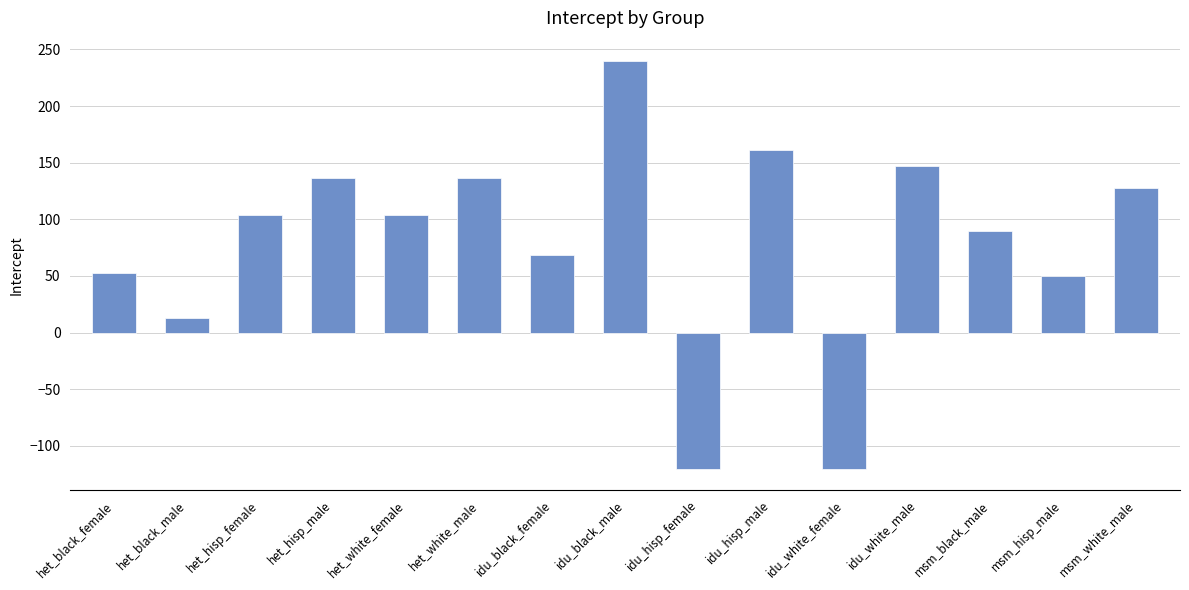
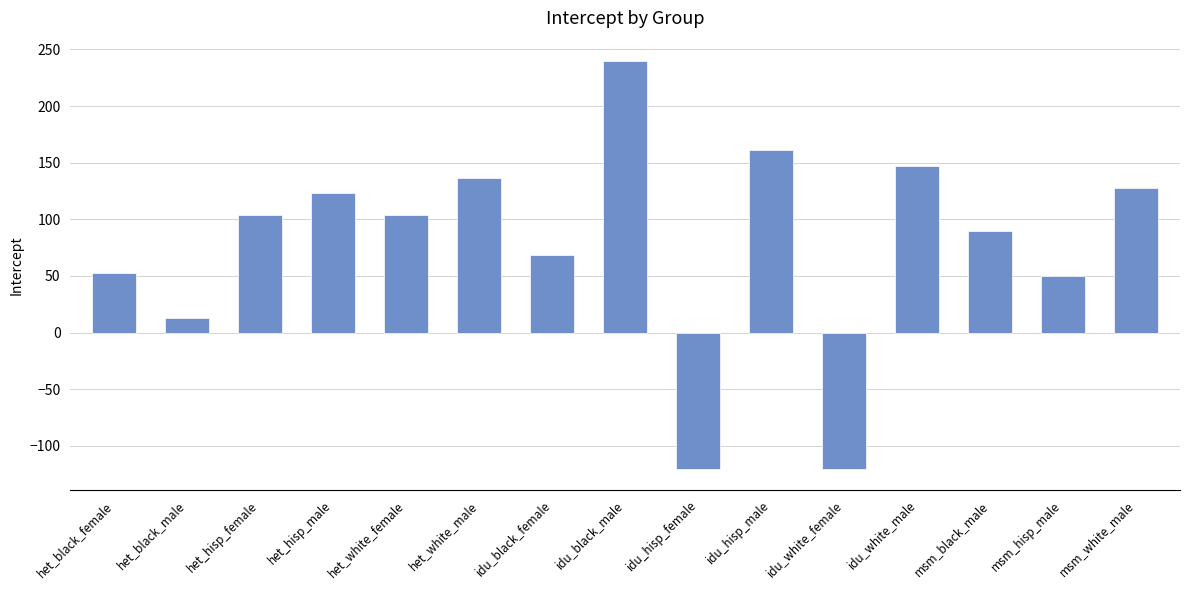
  {
    "het_black_female": 53,
    "het_black_male": 13,
    "het_hisp_female": 104,
-   "het_hisp_male": 137,
+   "het_hisp_male": 123,
    "het_white_female": 104,
    "het_white_male": 137,
    "idu_black_female": 68,
    "idu_black_male": 240,
    "idu_hisp_female": -121,
    "idu_hisp_male": 161,
    "idu_white_female": -121,
    "idu_white_male": 147,
    "msm_black_male": 90,
    "msm_hisp_male": 50,
    "msm_white_male": 128
  }
